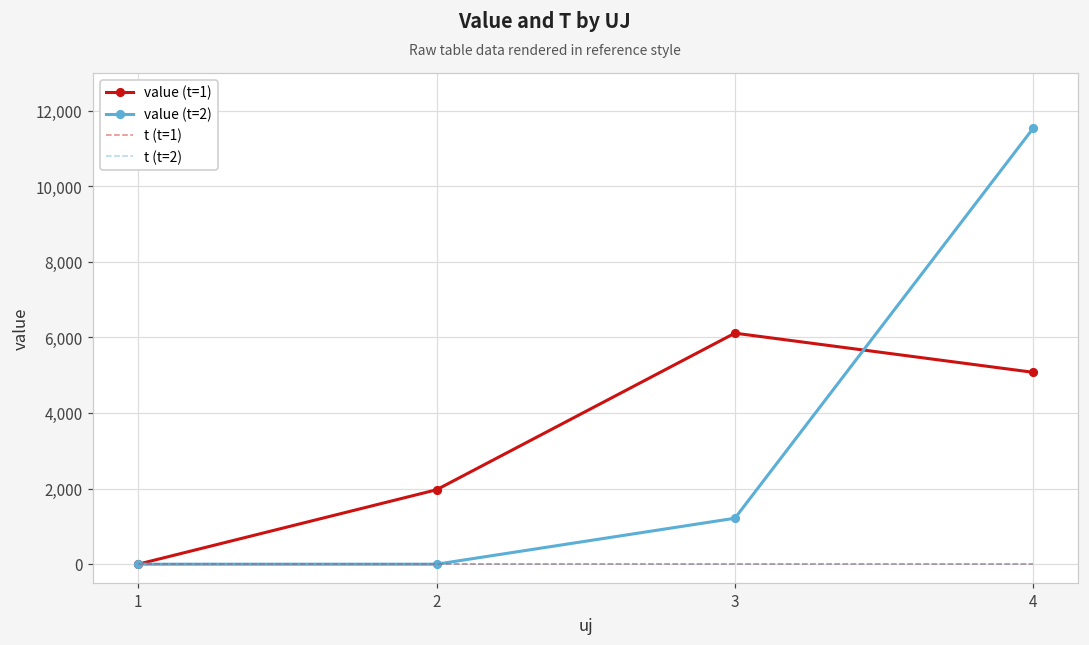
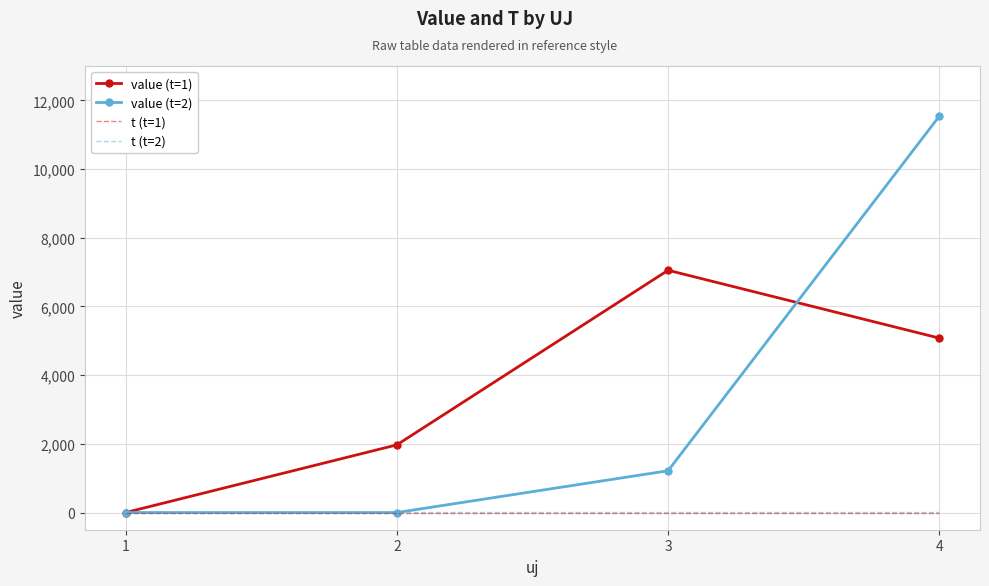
  {
    "value (t=1)": {
      "2": "2,000",
-     "3": "6,100",
+     "3": "7,100",
      "4": "5,100"
    }
  }
